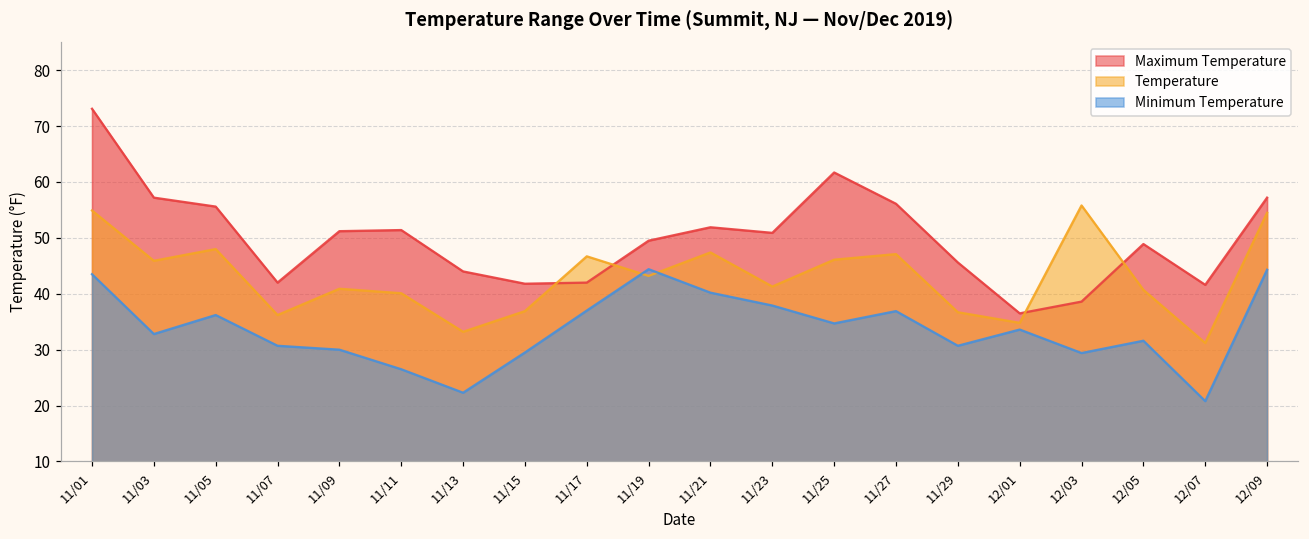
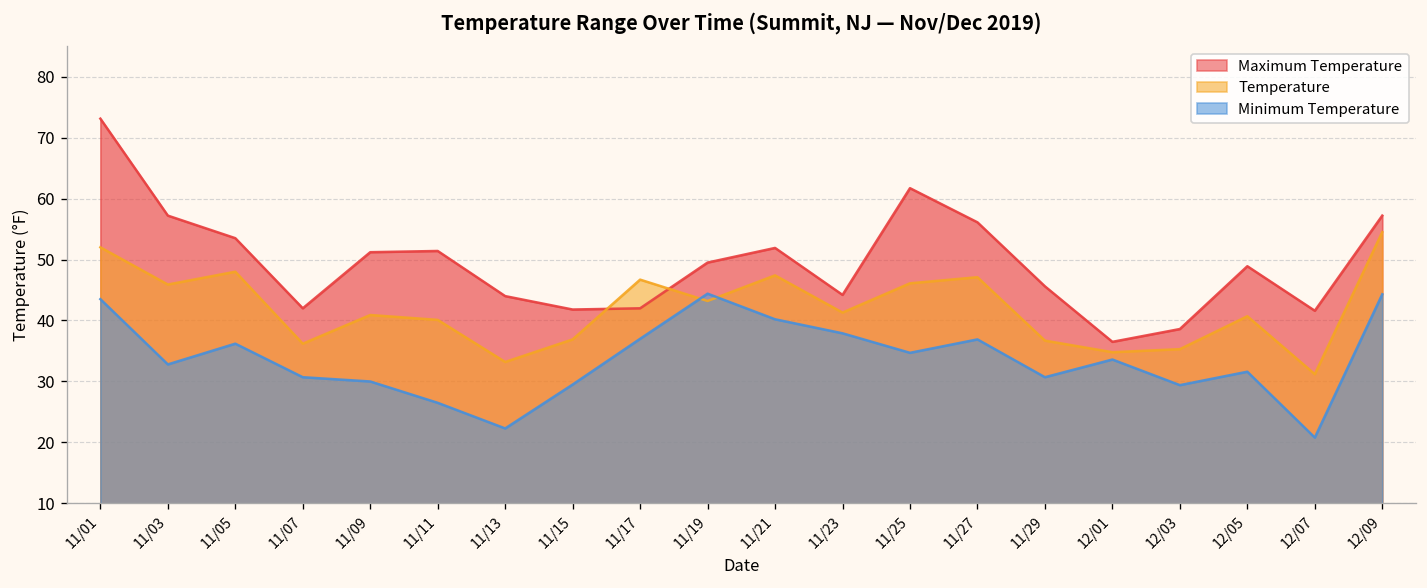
  {
    "Maximum Temperature": {
      "11/01": 73,
      "11/03": 57,
-     "11/05": 56,
+     "11/05": 54,
      "11/07": 42,
      "11/09": 51,
      "11/11": 51,
      "11/13": 44,
      "11/15": 42,
      "11/17": 42,
      "11/19": 50,
      "11/21": 52,
-     "11/23": 51,
+     "11/23": 44,
      "11/25": 62,
      "11/27": 56,
      "11/29": 46,
      "12/01": 37,
      "12/03": 39,
      "12/05": 49,
      "12/07": 42,
      "12/09": 57
    },
    "Temperature": {
-     "11/01": 55,
+     "11/01": 52,
      "11/03": 46,
      "11/05": 48,
      "11/07": 36,
      "11/09": 41,
      "11/11": 40,
      "11/13": 33,
      "11/15": 37,
      "11/17": 47,
      "11/19": 43,
      "11/21": 47,
      "11/23": 41,
      "11/25": 46,
      "11/27": 47,
      "11/29": 37,
      "12/01": 35,
-     "12/03": 56,
+     "12/03": 35,
      "12/05": 41,
      "12/07": 31,
      "12/09": 55
    },
    "Minimum Temperature": {
      "11/01": 44,
      "11/03": 33,
      "11/05": 36,
      "11/07": 31,
      "11/09": 30,
      "11/11": 27,
      "11/13": 22,
      "11/15": 30,
      "11/17": 37,
      "11/19": 44,
      "11/21": 40,
      "11/23": 38,
      "11/25": 35,
      "11/27": 37,
      "11/29": 31,
      "12/01": 34,
      "12/03": 29,
      "12/05": 32,
      "12/07": 21,
      "12/09": 44
    }
  }
